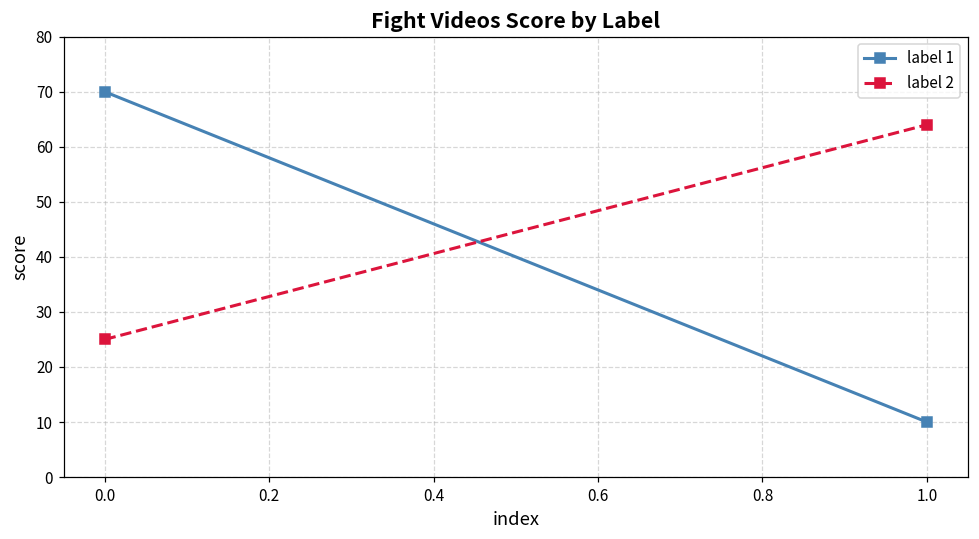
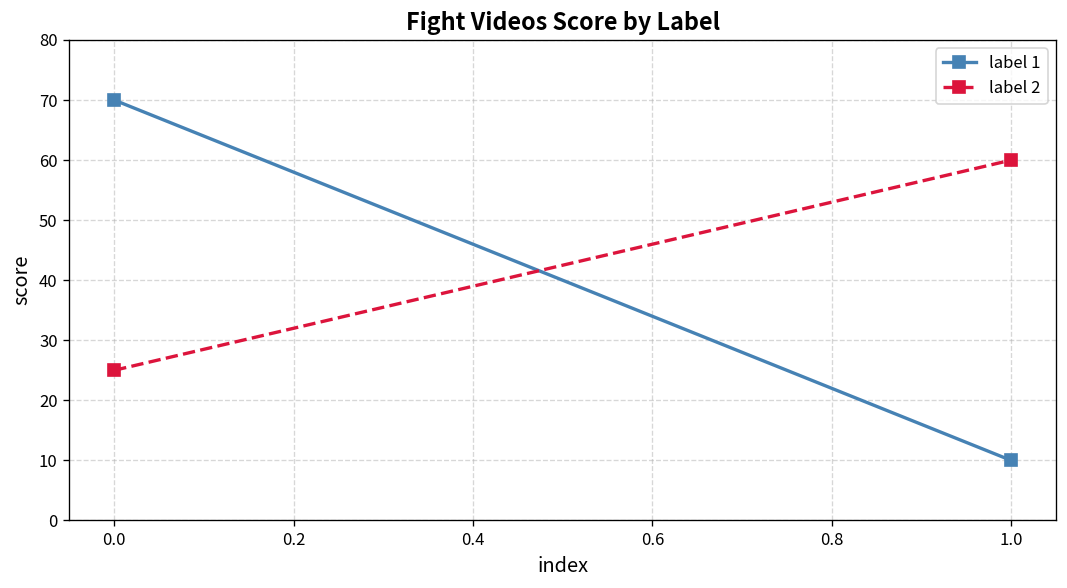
  {
    "label 1": {
      "0.0": 70,
      "1.0": 10
    },
    "label 2": {
      "0.0": 25,
-     "1.0": 64
+     "1.0": 60
    }
  }
